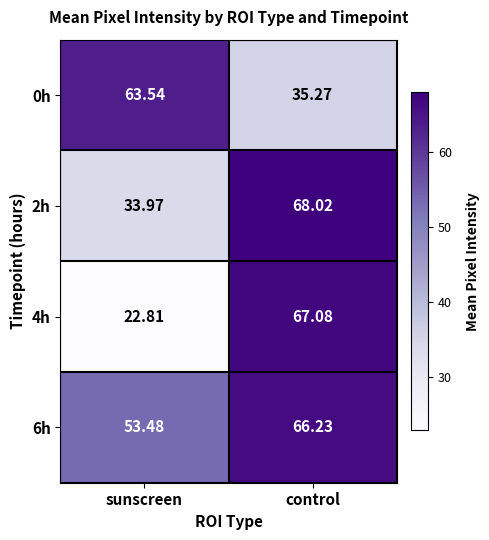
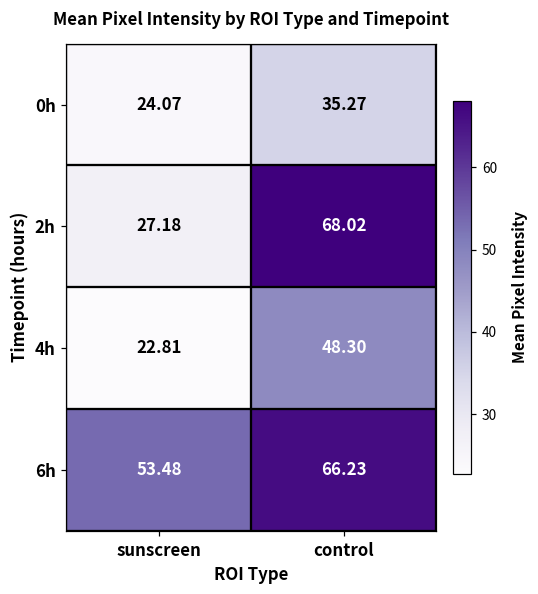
  {
    "0h": {
-     "sunscreen": 63.54,
+     "sunscreen": 24.07,
      "control": 35.27
    },
    "2h": {
-     "sunscreen": 33.97,
+     "sunscreen": 27.18,
      "control": 68.02
    },
    "4h": {
      "sunscreen": 22.81,
-     "control": 67.08
+     "control": 48.30
    },
    "6h": {
      "sunscreen": 53.48,
      "control": 66.23
    }
  }
